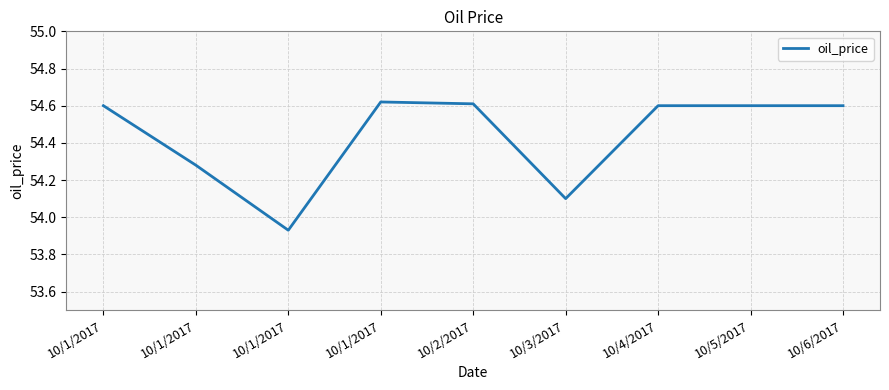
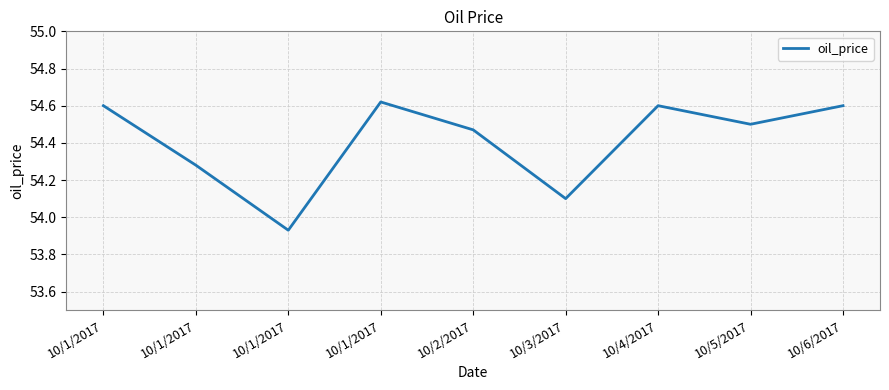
  {
-   "10/2/2017": 54.61,
+   "10/2/2017": 54.47,
    "10/3/2017": 54.10,
    "10/4/2017": 54.60,
-   "10/5/2017": 54.6,
+   "10/5/2017": 54.5,
    "10/6/2017": 54.60
  }
